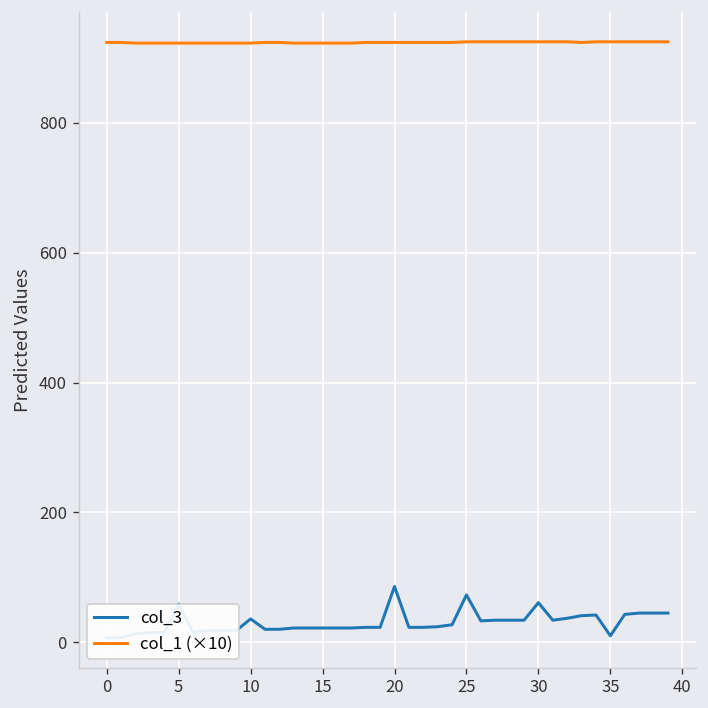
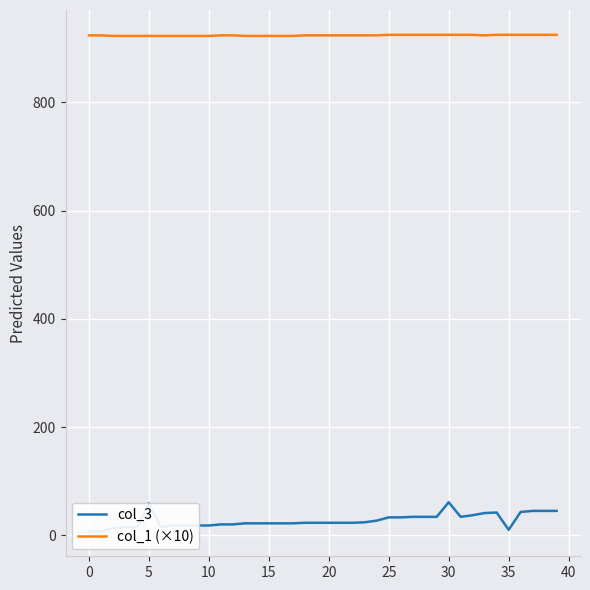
  {
    "col_3": {
-     "10": 40,
+     "10": 20,
      "15": 20,
-     "20": 90,
-     "25": 70,
+     "20": 20,
+     "25": 30,
      "30": 60,
      "35": 10
    },
    "col_1 (×10)": {
      "0": 920,
      "5": 920,
      "10": 920,
      "15": 920,
      "20": 920,
      "25": 930,
      "30": 930,
      "35": 930
    }
  }
